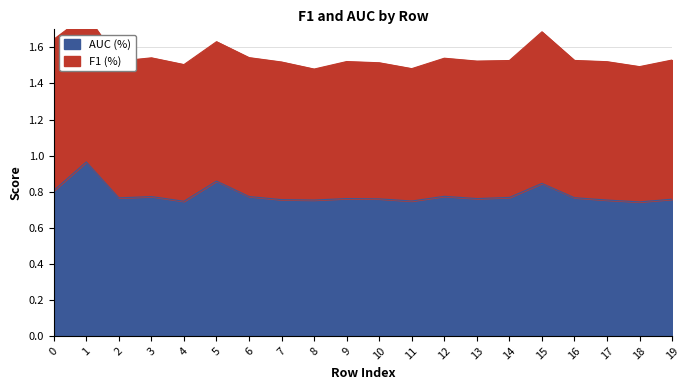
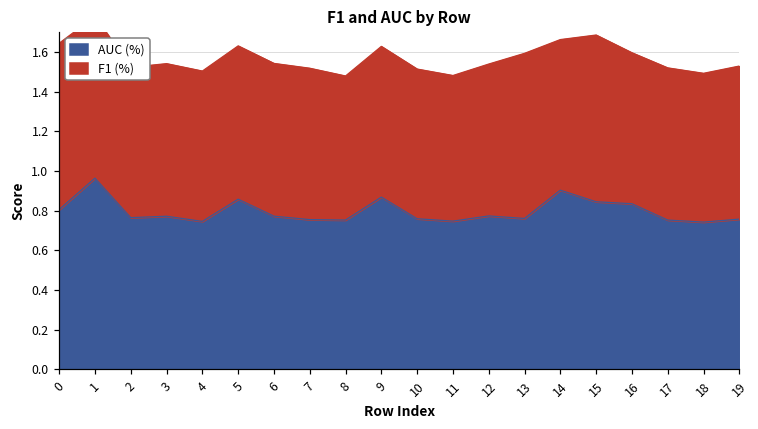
  {
    "AUC (%)": {
      "0": 0.81,
      "1": 0.96,
      "2": 0.77,
      "3": 0.77,
      "4": 0.75,
      "5": 0.86,
      "6": 0.77,
      "7": 0.76,
      "8": 0.75,
-     "9": 0.76,
+     "9": 0.87,
      "10": 0.76,
      "11": 0.75,
      "12": 0.77,
      "13": 0.76,
-     "14": 0.77,
+     "14": 0.90,
      "15": 0.85,
-     "16": 0.77,
+     "16": 0.84,
      "17": 0.75,
      "18": 0.74,
      "19": 0.76
    },
    "F1 (%)": {
      "0": 0.84,
      "3": 0.77,
      "4": 0.76,
      "5": 0.77,
      "6": 0.77,
      "7": 0.76,
      "8": 0.73,
      "9": 0.76,
      "10": 0.75,
      "11": 0.73,
      "12": 0.77,
-     "13": 0.76,
+     "13": 0.83,
      "14": 0.76,
      "15": 0.84,
      "16": 0.76,
      "17": 0.77,
      "18": 0.75,
      "19": 0.77
    }
  }
